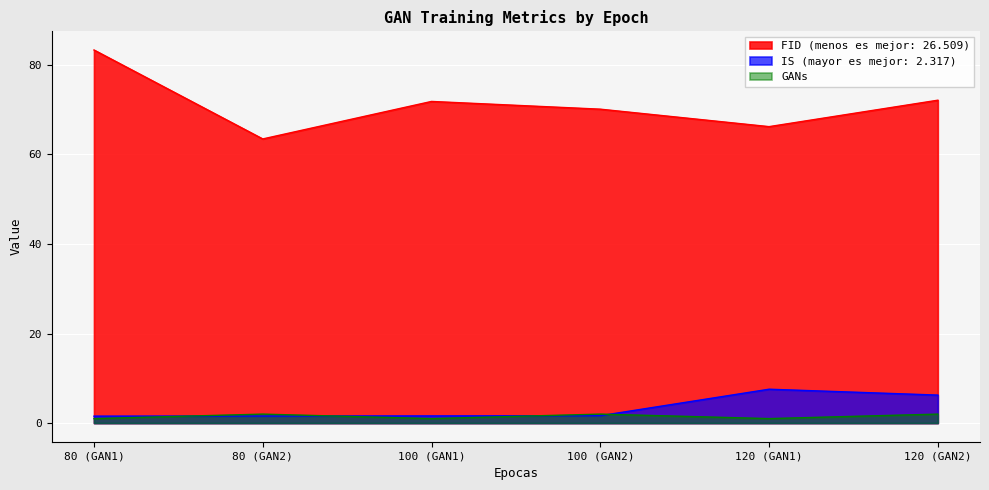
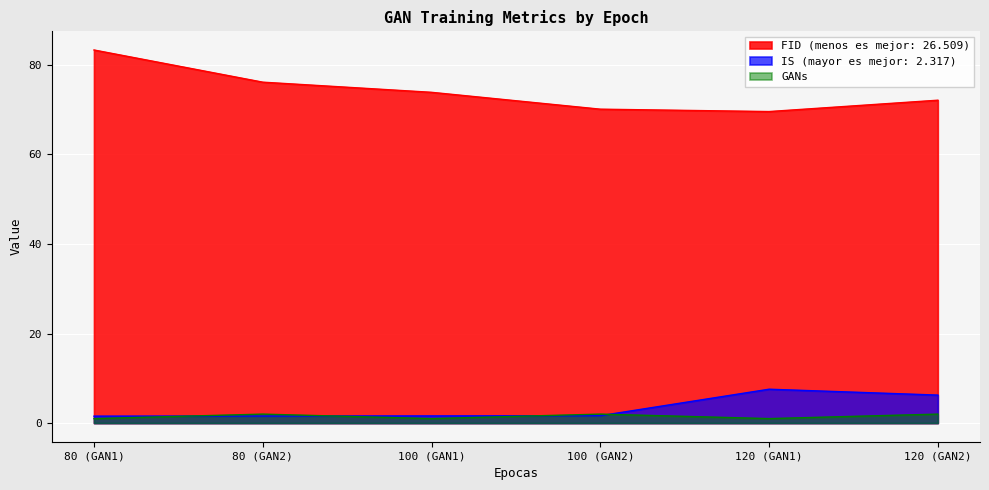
  {
    "FID (menos es mejor: 26.509)": {
      "80 (GAN1)": 83,
-     "80 (GAN2)": 63,
-     "100 (GAN1)": 72,
+     "80 (GAN2)": 76,
+     "100 (GAN1)": 74,
      "100 (GAN2)": 70,
-     "120 (GAN1)": 66,
+     "120 (GAN1)": 70,
      "120 (GAN2)": 72
    },
    "IS (mayor es mejor: 2.317)": {
      "100 (GAN1)": 2,
      "120 (GAN1)": 8,
      "120 (GAN2)": 6
    },
    "GANs": {
      "100 (GAN1)": 1,
      "120 (GAN1)": 1,
      "120 (GAN2)": 2
    }
  }
